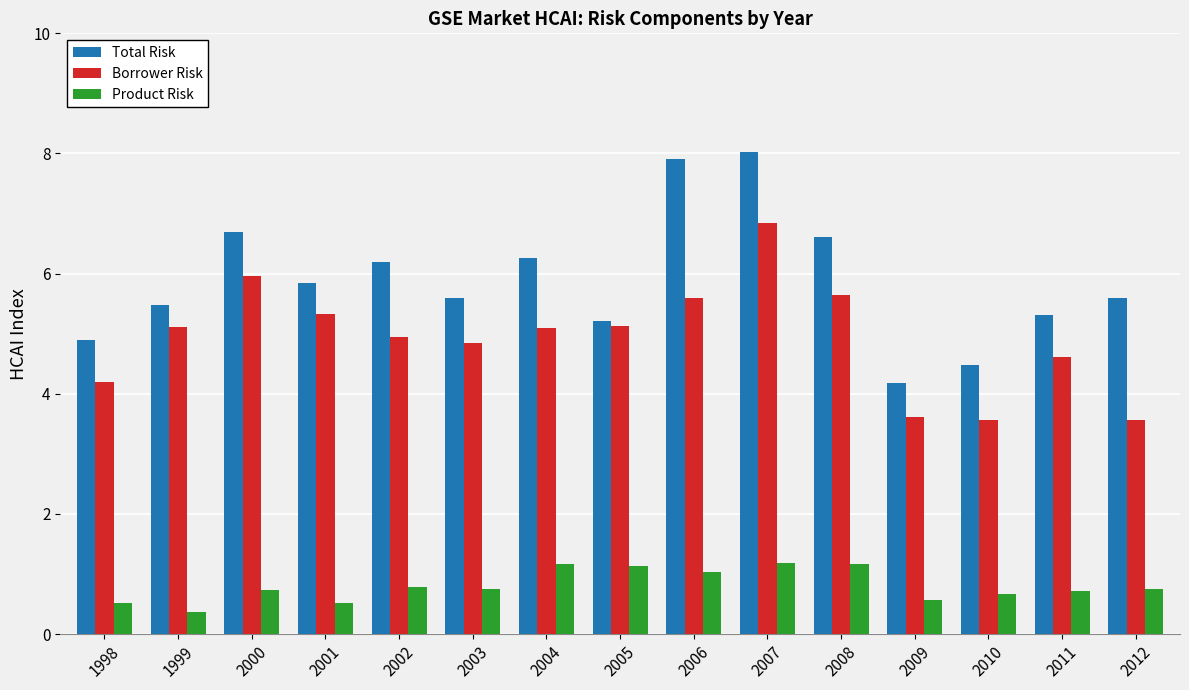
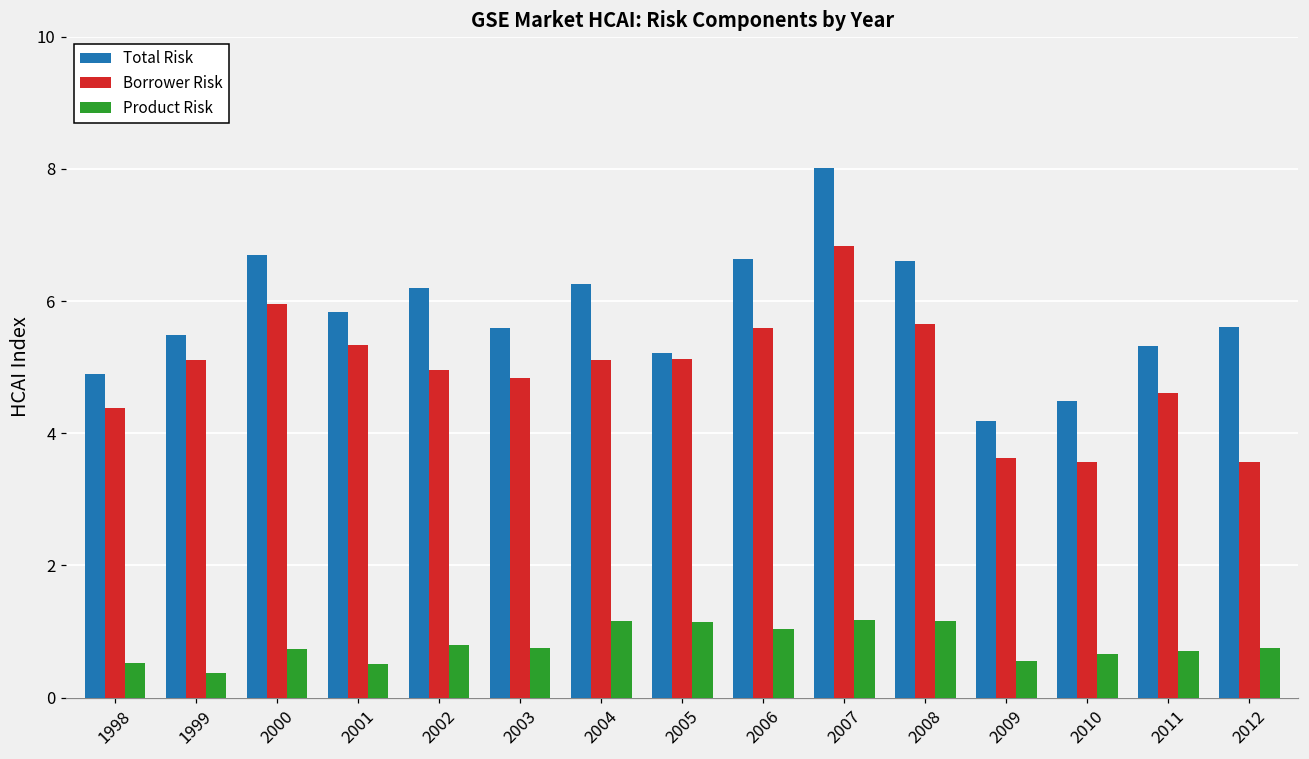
  {
    "Total Risk": {
      "1998": 4.9,
      "1999": 5.5,
      "2000": 6.7,
      "2001": 5.8,
      "2002": 6.2,
      "2003": 5.6,
      "2004": 6.3,
      "2005": 5.2,
-     "2006": 7.9,
+     "2006": 6.6,
      "2007": 8.0,
      "2008": 6.6,
      "2009": 4.2,
      "2010": 4.5,
      "2011": 5.3,
      "2012": 5.6
    },
    "Borrower Risk": {
-     "1998": 4.2,
+     "1998": 4.4,
      "1999": 5.1,
      "2000": 6.0,
      "2001": 5.3,
      "2002": 5.0,
      "2003": 4.8,
      "2004": 5.1,
      "2005": 5.1,
      "2006": 5.6,
      "2007": 6.8,
      "2008": 5.7,
      "2009": 3.6,
      "2010": 3.6,
      "2011": 4.6,
      "2012": 3.6
    },
    "Product Risk": {
      "1998": 0.5,
      "1999": 0.4,
      "2000": 0.7,
      "2001": 0.5,
      "2002": 0.8,
      "2003": 0.8,
      "2004": 1.2,
      "2005": 1.1,
      "2006": 1.0,
      "2007": 1.2,
      "2008": 1.2,
      "2009": 0.6,
      "2010": 0.7,
      "2011": 0.7,
      "2012": 0.8
    }
  }
